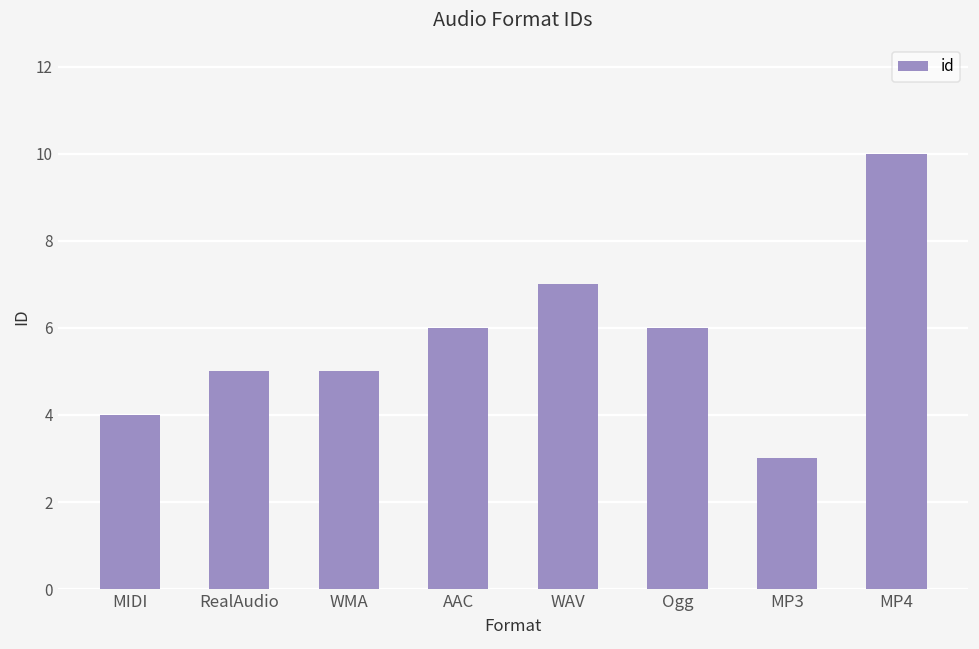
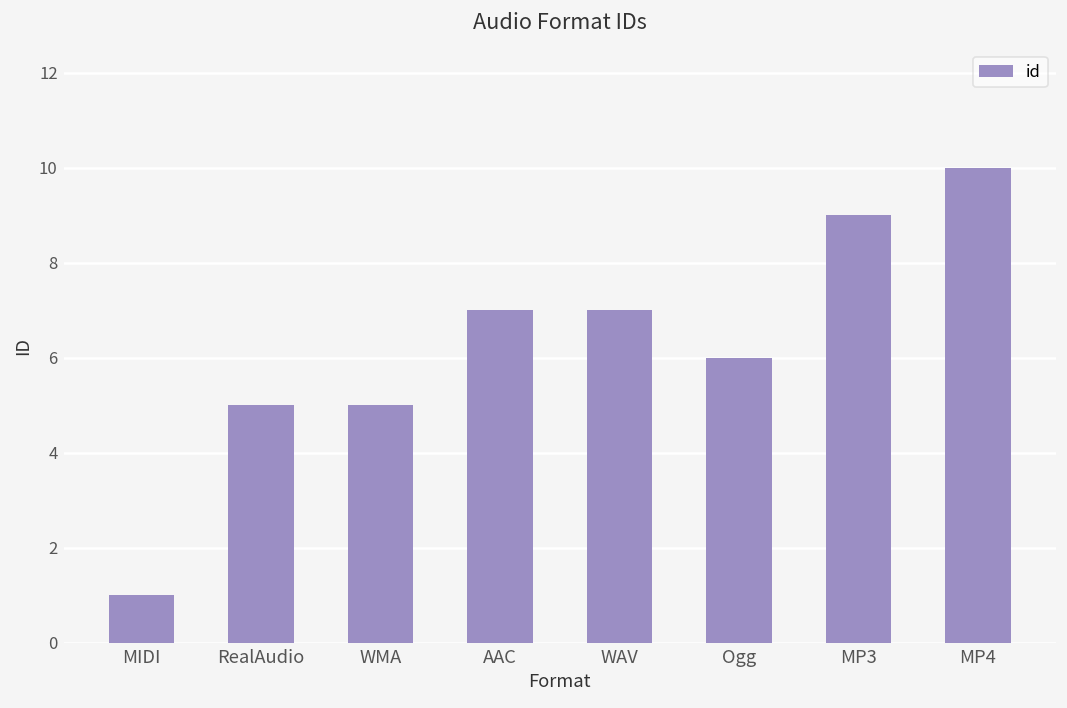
  {
-   "MIDI": 4,
+   "MIDI": 1,
    "RealAudio": 5,
    "WMA": 5,
-   "AAC": 6,
+   "AAC": 7,
    "WAV": 7,
    "Ogg": 6,
-   "MP3": 3,
+   "MP3": 9,
    "MP4": 10
  }
